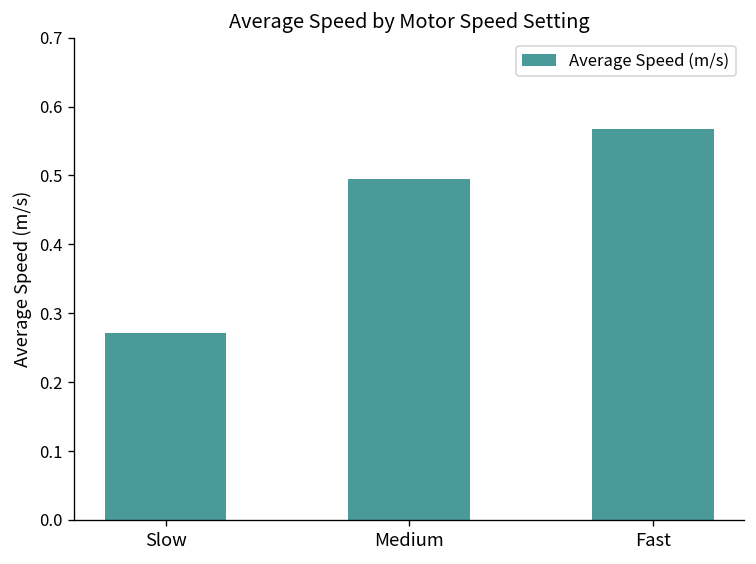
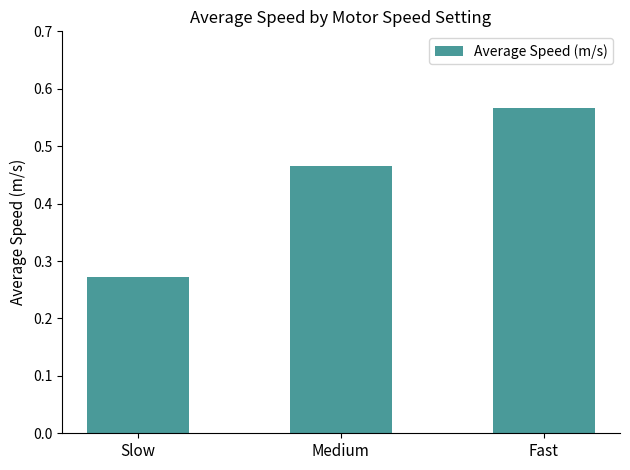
  {
    "Slow": 0.27,
-   "Medium": 0.50,
+   "Medium": 0.47,
    "Fast": 0.57
  }
